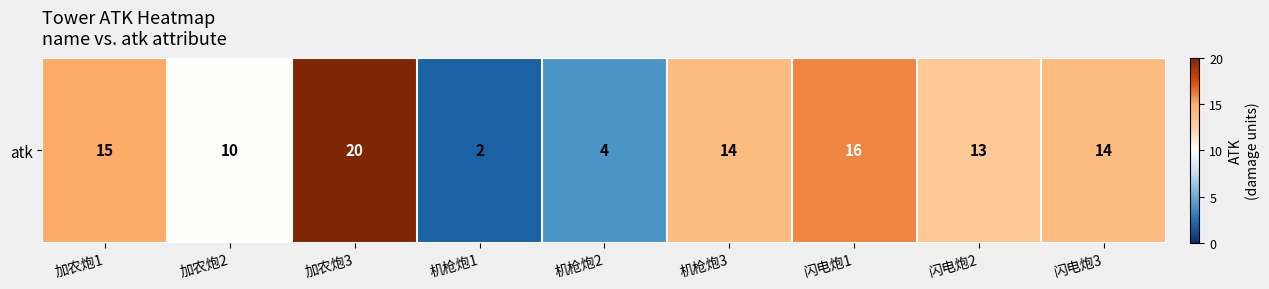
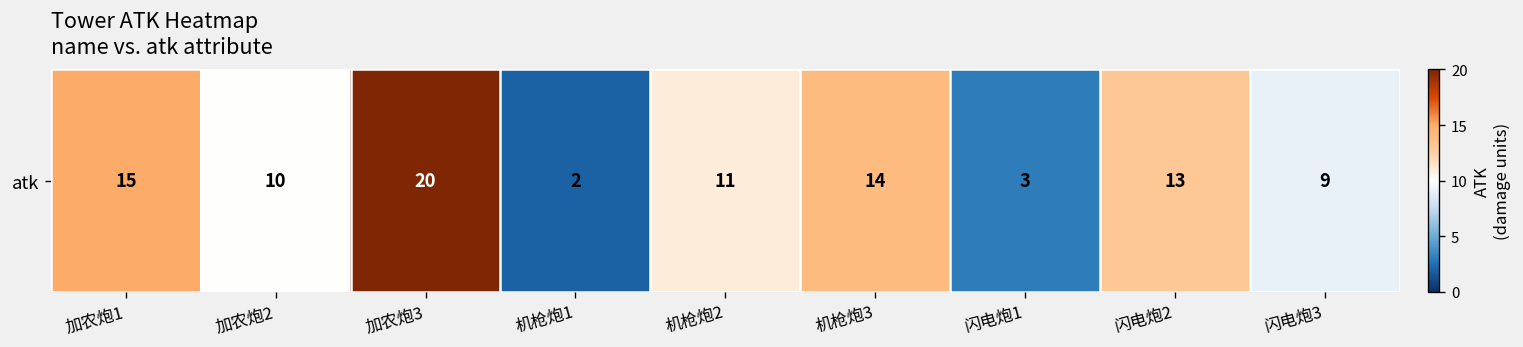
  {
    "atk": {
      "加农炮1": 15,
      "加农炮2": 10,
      "加农炮3": 20,
      "机枪炮1": 2,
-     "机枪炮2": 4,
+     "机枪炮2": 11,
      "机枪炮3": 14,
-     "闪电炮1": 16,
+     "闪电炮1": 3,
      "闪电炮2": 13,
-     "闪电炮3": 14
+     "闪电炮3": 9
    }
  }
